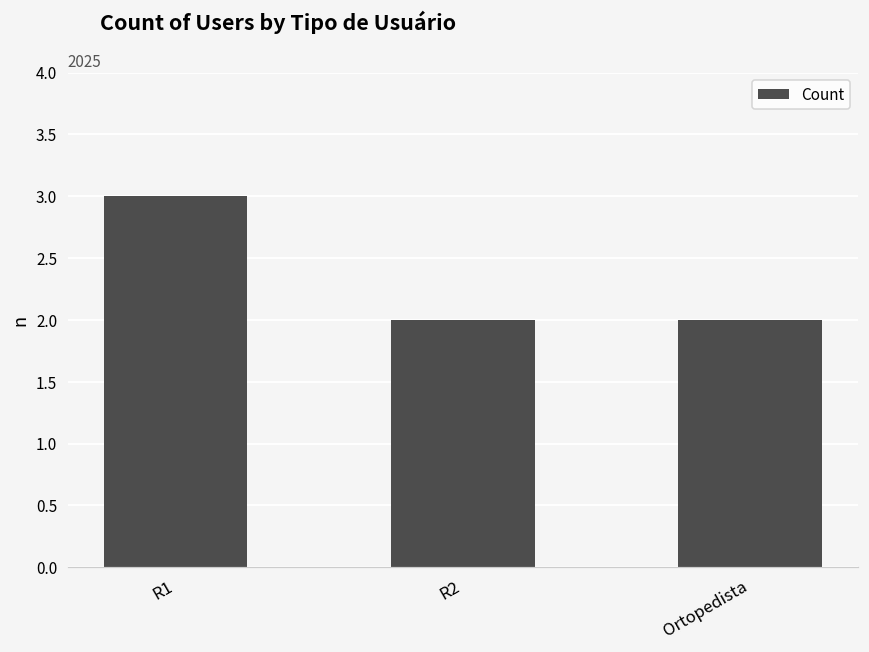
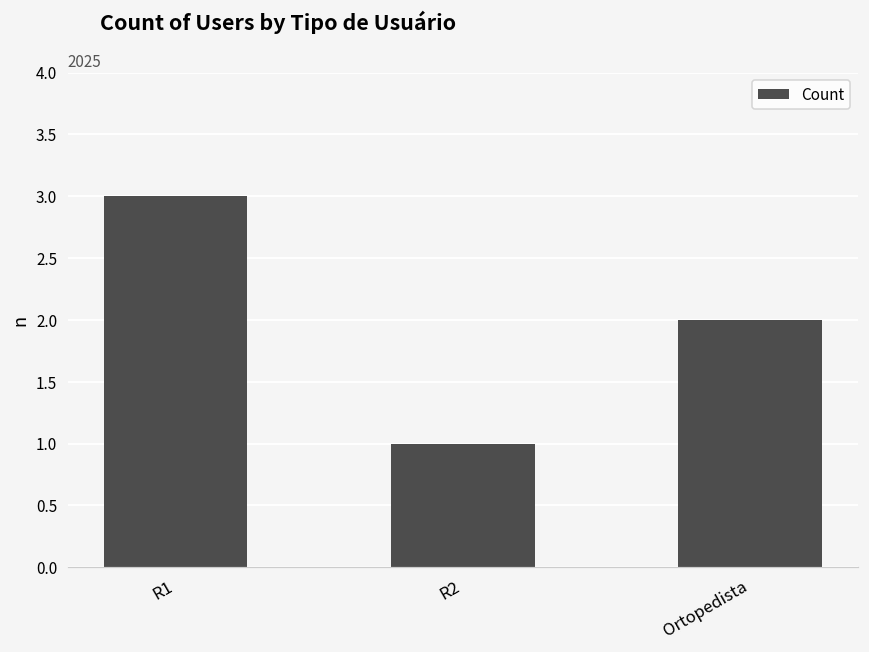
  {
    "R1": 3,
-   "R2": 2,
+   "R2": 1,
    "Ortopedista": 2
  }
